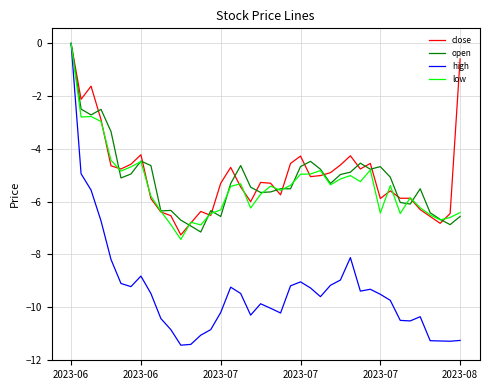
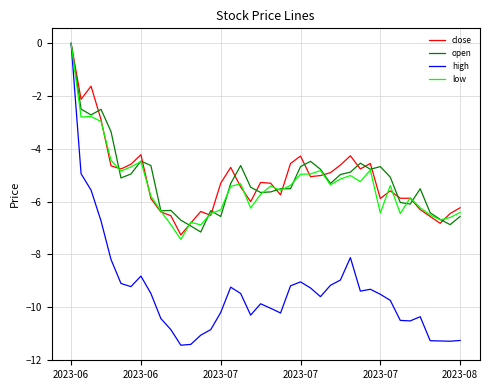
  {
    "close": {
-     "2023-08": -0.6
+     "2023-08": -6.2
    },
    "open": {
      "2023-08": -6.6
    },
    "high": {
      "2023-08": -11.3
    },
    "low": {
      "2023-08": -6.4
    }
  }
